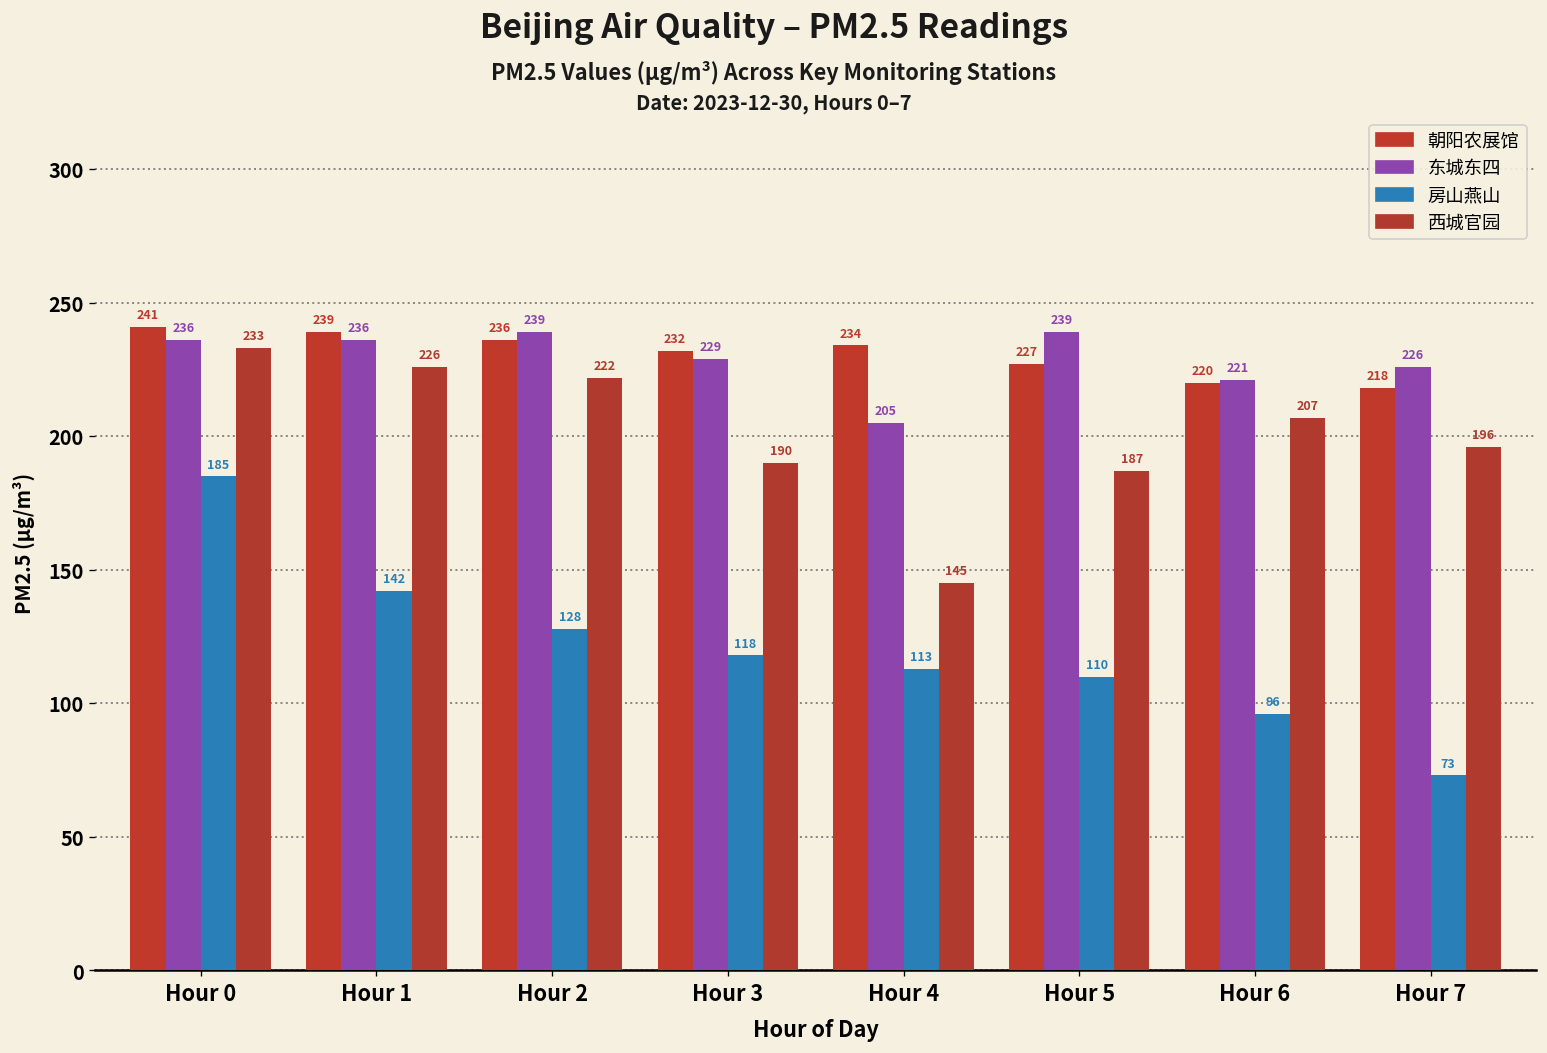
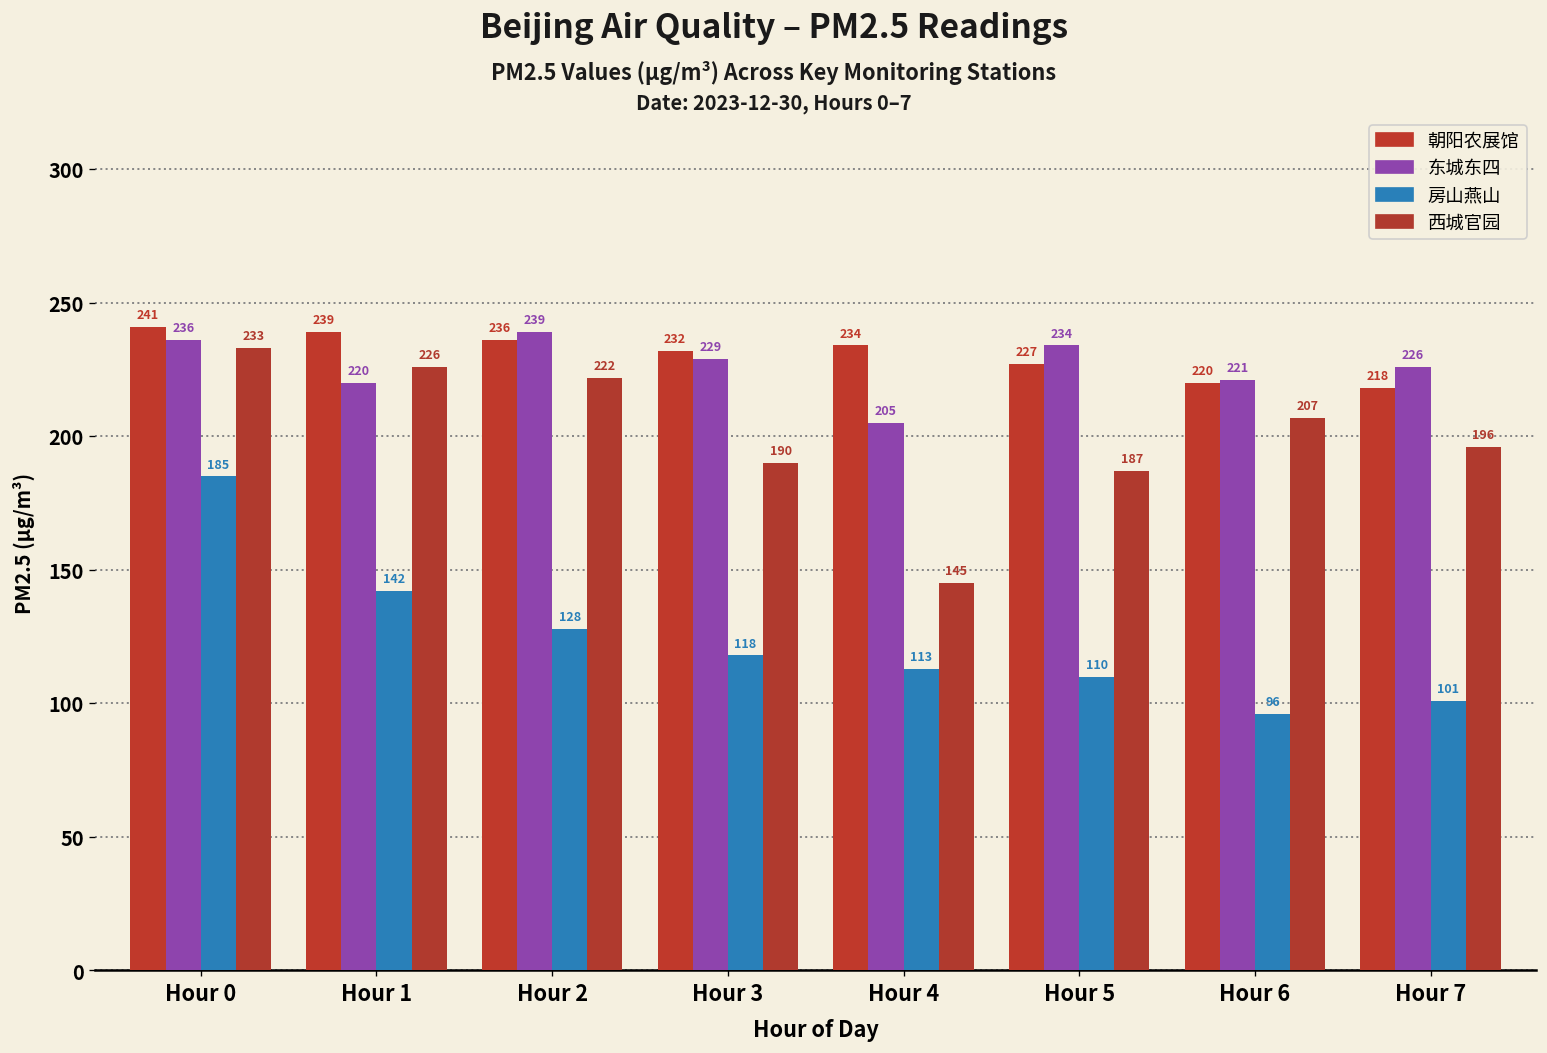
  {
    "东城东四": {
      "Hour 0": 236,
-     "Hour 1": 236,
+     "Hour 1": 220,
      "Hour 2": 239,
      "Hour 3": 229,
      "Hour 4": 205,
-     "Hour 5": 239,
+     "Hour 5": 234,
      "Hour 6": 221,
      "Hour 7": 226
    },
    "房山燕山": {
      "Hour 0": 185,
      "Hour 1": 142,
      "Hour 2": 128,
      "Hour 3": 118,
      "Hour 4": 113,
      "Hour 5": 110,
      "Hour 6": 96,
-     "Hour 7": 73
+     "Hour 7": 101
    }
  }
